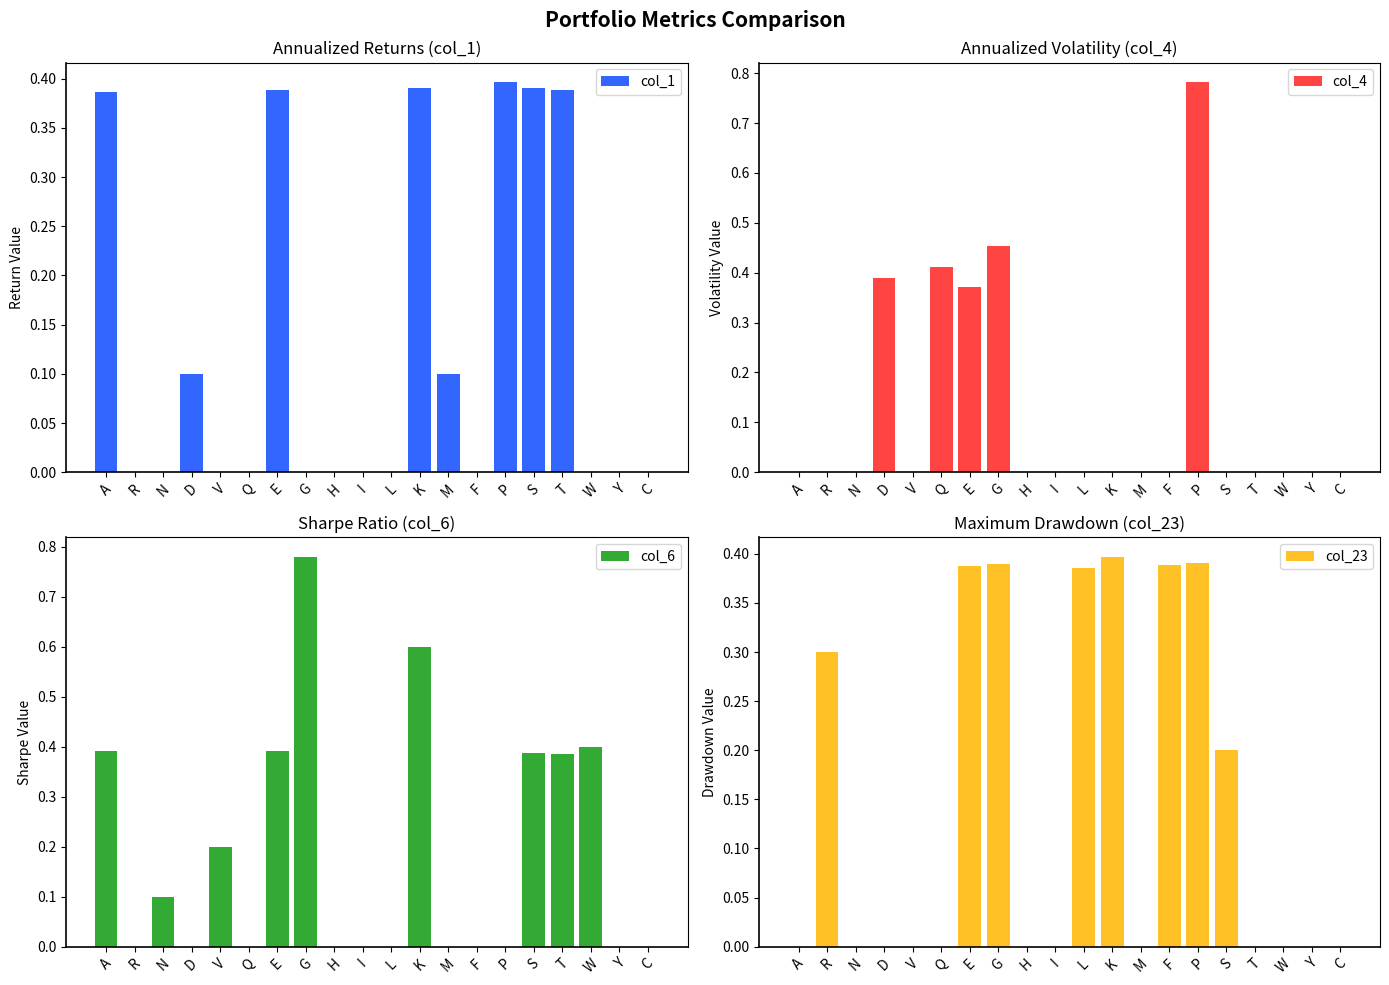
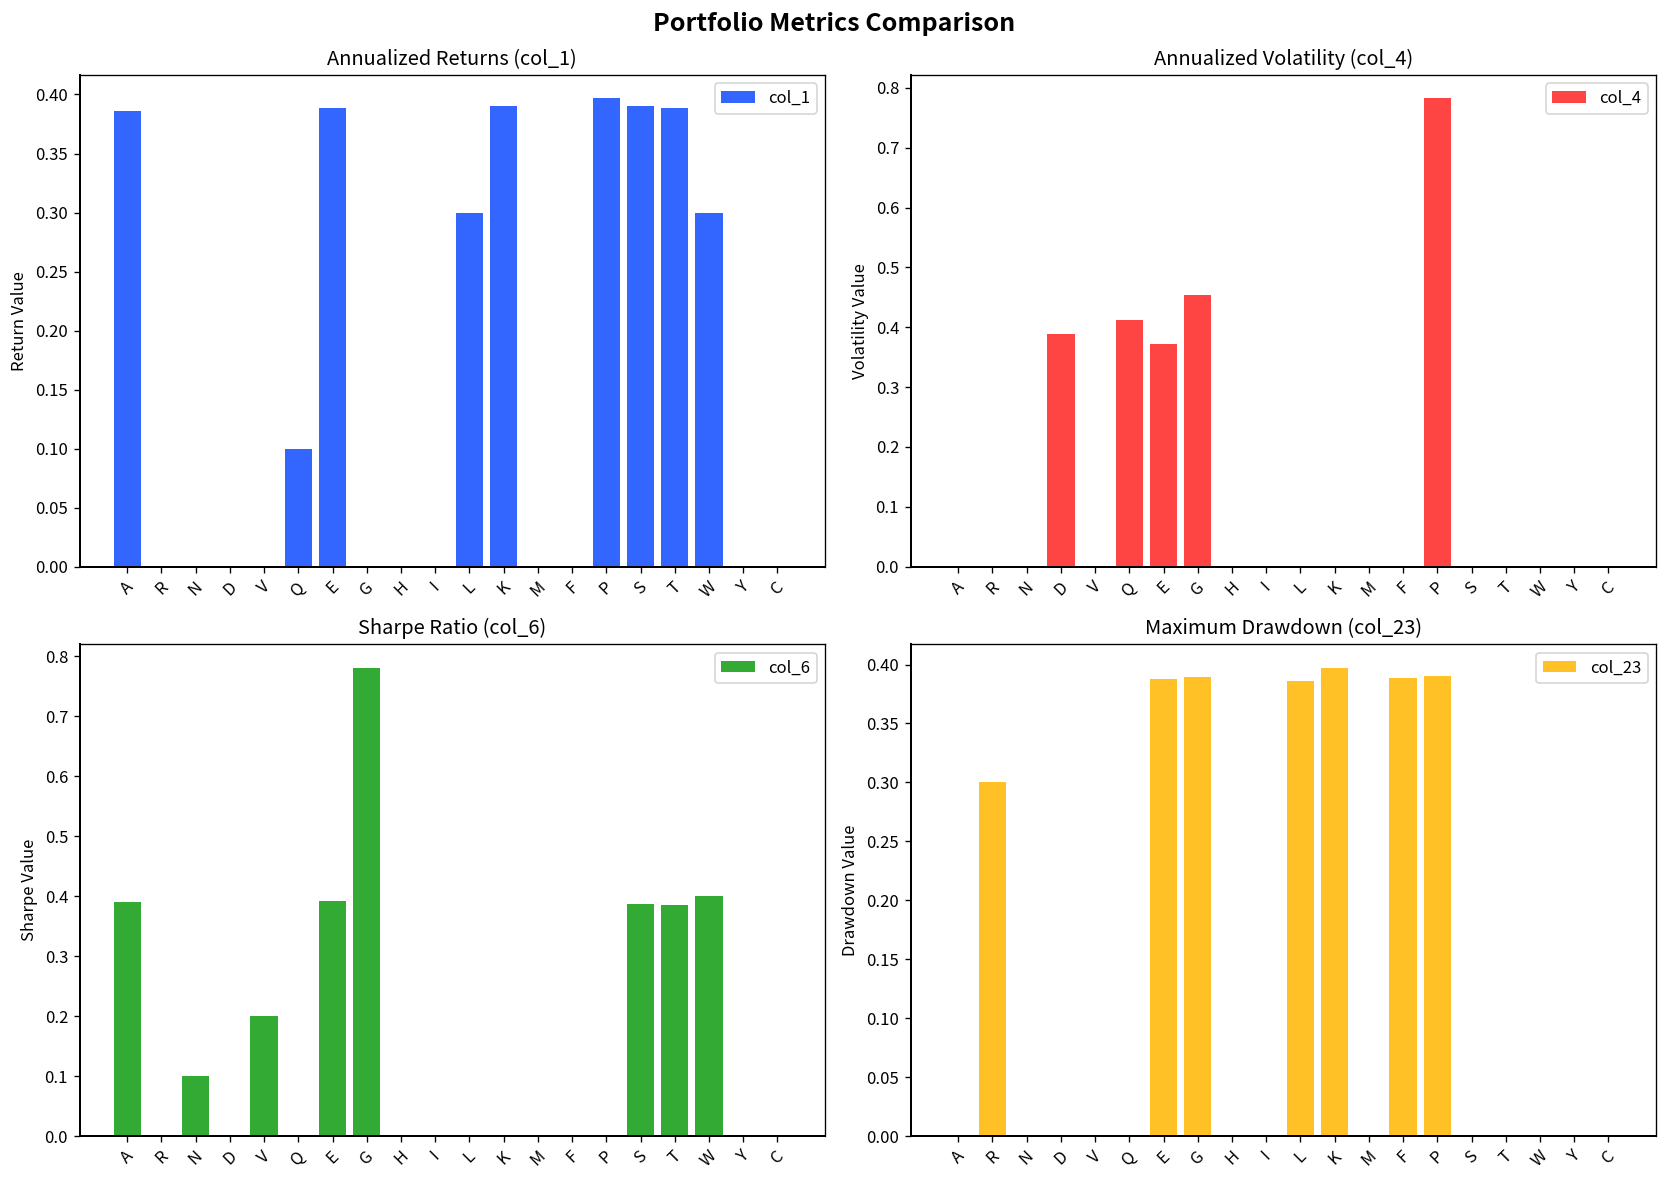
  {
    "Annualized Returns (col_1)": {
      "A": 0.39,
      "R": 0.0,
      "N": 0.0,
-     "D": 0.1,
+     "D": 0.0,
      "V": 0.0,
-     "Q": 0.0,
+     "Q": 0.1,
      "E": 0.39,
      "G": 0.0,
      "H": 0.0,
      "I": 0.0,
-     "L": 0.0,
+     "L": 0.3,
      "K": 0.39,
-     "M": 0.1,
+     "M": 0.0,
      "F": 0.0,
      "P": 0.40,
      "S": 0.39,
      "T": 0.39,
-     "W": 0.0,
+     "W": 0.3,
      "Y": 0.0,
      "C": 0.0
    },
    "Annualized Volatility (col_4)": {
      "A": 0.00,
      "R": 0.00,
      "N": 0.00,
      "D": 0.39,
      "V": 0.00,
      "Q": 0.41,
      "E": 0.37,
      "G": 0.45,
      "H": 0.00,
      "I": 0.00,
      "L": 0.00,
      "K": 0.00,
      "M": 0.00,
      "F": 0.00,
      "P": 0.78,
      "S": 0.00,
      "T": 0.00,
      "W": 0.00,
      "Y": 0.00,
      "C": 0.00
    },
    "Sharpe Ratio (col_6)": {
      "A": 0.39,
      "R": 0.0,
      "N": 0.1,
      "D": 0.0,
      "V": 0.2,
      "Q": 0.0,
      "E": 0.39,
      "G": 0.78,
      "H": 0.0,
      "I": 0.0,
      "L": 0.0,
-     "K": 0.6,
+     "K": 0.0,
      "M": 0.0,
      "F": 0.0,
      "P": 0.0,
      "S": 0.39,
      "T": 0.39,
      "W": 0.4,
      "Y": 0.0,
      "C": 0.0
    },
    "Maximum Drawdown (col_23)": {
      "A": 0.0,
      "R": 0.3,
      "N": 0.0,
      "D": 0.0,
      "V": 0.0,
      "Q": 0.0,
      "E": 0.39,
      "G": 0.39,
      "H": 0.0,
      "I": 0.0,
      "L": 0.39,
      "K": 0.40,
      "M": 0.0,
      "F": 0.39,
      "P": 0.39,
-     "S": 0.2,
+     "S": 0.0,
      "T": 0.0,
      "W": 0.0,
      "Y": 0.0,
      "C": 0.0
    }
  }
